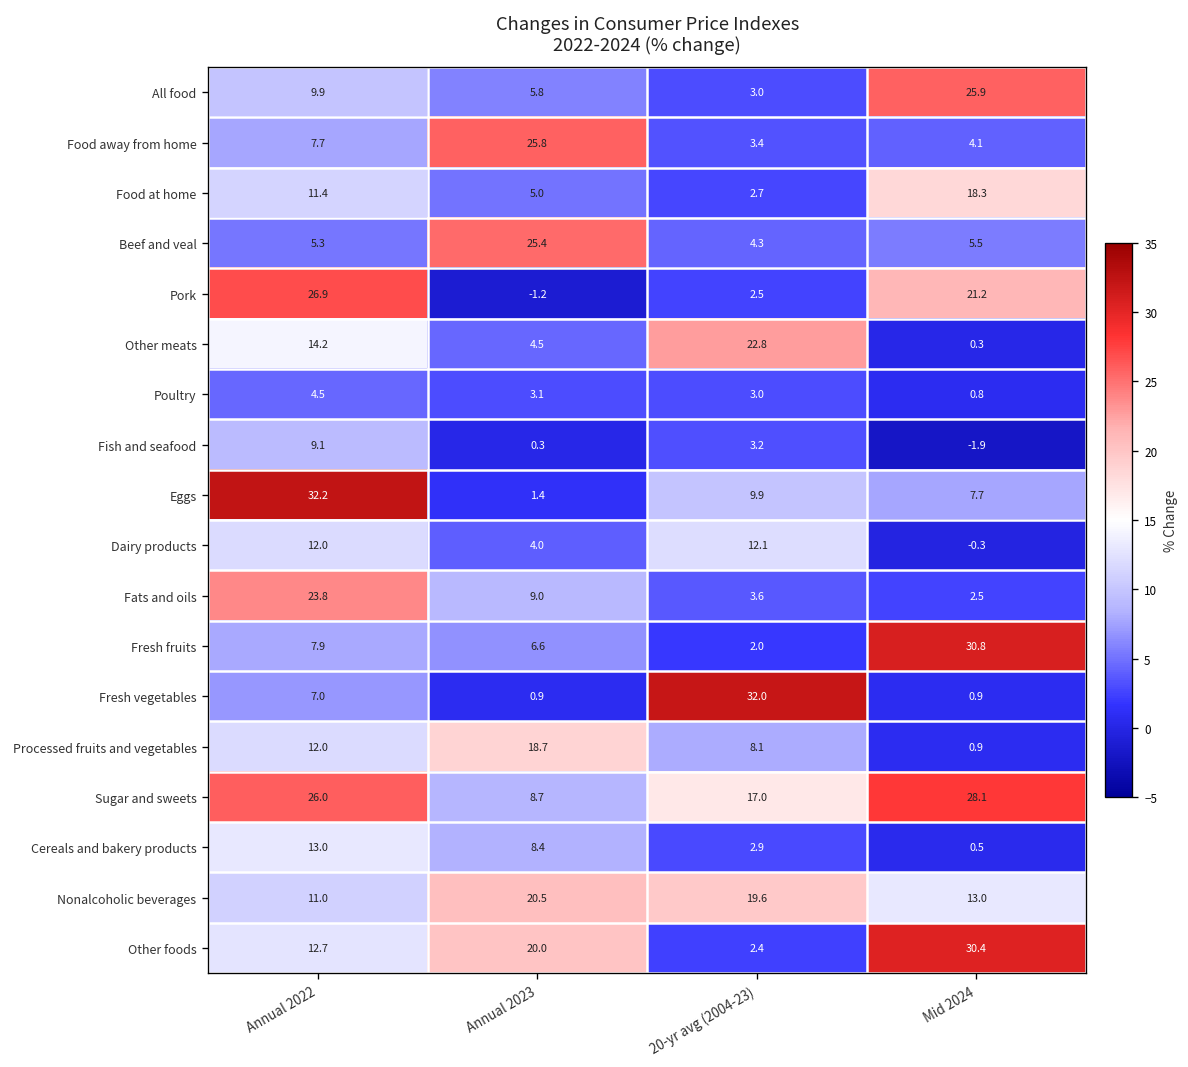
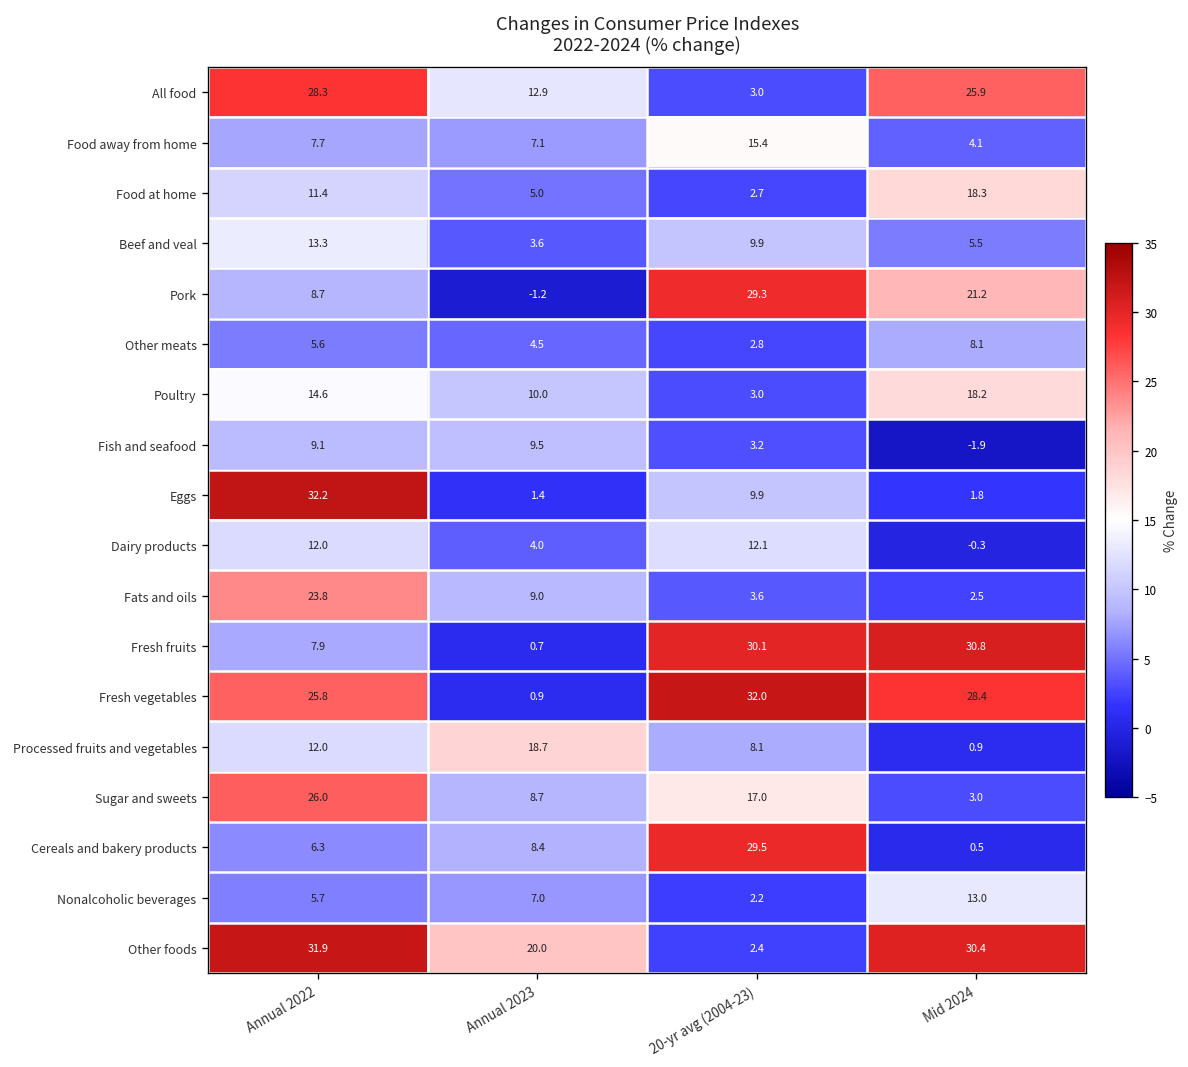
  {
    "All food": {
-     "Annual 2022": 9.9,
-     "Annual 2023": 5.8,
+     "Annual 2022": 28.3,
+     "Annual 2023": 12.9,
      "20-yr avg (2004-23)": 3.0,
      "Mid 2024": 25.9
    },
    "Food away from home": {
      "Annual 2022": 7.7,
-     "Annual 2023": 25.8,
-     "20-yr avg (2004-23)": 3.4,
+     "Annual 2023": 7.1,
+     "20-yr avg (2004-23)": 15.4,
      "Mid 2024": 4.1
    },
    "Food at home": {
      "Annual 2022": 11.4,
      "Annual 2023": 5.0,
      "20-yr avg (2004-23)": 2.7,
      "Mid 2024": 18.3
    },
    "Beef and veal": {
-     "Annual 2022": 5.3,
-     "Annual 2023": 25.4,
-     "20-yr avg (2004-23)": 4.3,
+     "Annual 2022": 13.3,
+     "Annual 2023": 3.6,
+     "20-yr avg (2004-23)": 9.9,
      "Mid 2024": 5.5
    },
    "Pork": {
-     "Annual 2022": 26.9,
+     "Annual 2022": 8.7,
      "Annual 2023": -1.2,
-     "20-yr avg (2004-23)": 2.5,
+     "20-yr avg (2004-23)": 29.3,
      "Mid 2024": 21.2
    },
    "Other meats": {
-     "Annual 2022": 14.2,
+     "Annual 2022": 5.6,
      "Annual 2023": 4.5,
-     "20-yr avg (2004-23)": 22.8,
-     "Mid 2024": 0.3
+     "20-yr avg (2004-23)": 2.8,
+     "Mid 2024": 8.1
    },
    "Poultry": {
-     "Annual 2022": 4.5,
-     "Annual 2023": 3.1,
+     "Annual 2022": 14.6,
+     "Annual 2023": 10.0,
      "20-yr avg (2004-23)": 3.0,
-     "Mid 2024": 0.8
+     "Mid 2024": 18.2
    },
    "Fish and seafood": {
      "Annual 2022": 9.1,
-     "Annual 2023": 0.3,
+     "Annual 2023": 9.5,
      "20-yr avg (2004-23)": 3.2,
      "Mid 2024": -1.9
    },
    "Eggs": {
      "Annual 2022": 32.2,
      "Annual 2023": 1.4,
      "20-yr avg (2004-23)": 9.9,
-     "Mid 2024": 7.7
+     "Mid 2024": 1.8
    },
    "Dairy products": {
      "Annual 2022": 12.0,
      "Annual 2023": 4.0,
      "20-yr avg (2004-23)": 12.1,
      "Mid 2024": -0.3
    },
    "Fats and oils": {
      "Annual 2022": 23.8,
      "Annual 2023": 9.0,
      "20-yr avg (2004-23)": 3.6,
      "Mid 2024": 2.5
    },
    "Fresh fruits": {
      "Annual 2022": 7.9,
-     "Annual 2023": 6.6,
-     "20-yr avg (2004-23)": 2.0,
+     "Annual 2023": 0.7,
+     "20-yr avg (2004-23)": 30.1,
      "Mid 2024": 30.8
    },
    "Fresh vegetables": {
-     "Annual 2022": 7.0,
+     "Annual 2022": 25.8,
      "Annual 2023": 0.9,
      "20-yr avg (2004-23)": 32.0,
-     "Mid 2024": 0.9
+     "Mid 2024": 28.4
    },
    "Processed fruits and vegetables": {
      "Annual 2022": 12.0,
      "Annual 2023": 18.7,
      "20-yr avg (2004-23)": 8.1,
      "Mid 2024": 0.9
    },
    "Sugar and sweets": {
      "Annual 2022": 26.0,
      "Annual 2023": 8.7,
      "20-yr avg (2004-23)": 17.0,
-     "Mid 2024": 28.1
+     "Mid 2024": 3.0
    },
    "Cereals and bakery products": {
-     "Annual 2022": 13.0,
+     "Annual 2022": 6.3,
      "Annual 2023": 8.4,
-     "20-yr avg (2004-23)": 2.9,
+     "20-yr avg (2004-23)": 29.5,
      "Mid 2024": 0.5
    },
    "Nonalcoholic beverages": {
-     "Annual 2022": 11.0,
-     "Annual 2023": 20.5,
-     "20-yr avg (2004-23)": 19.6,
+     "Annual 2022": 5.7,
+     "Annual 2023": 7.0,
+     "20-yr avg (2004-23)": 2.2,
      "Mid 2024": 13.0
    },
    "Other foods": {
-     "Annual 2022": 12.7,
+     "Annual 2022": 31.9,
      "Annual 2023": 20.0,
      "20-yr avg (2004-23)": 2.4,
      "Mid 2024": 30.4
    }
  }
